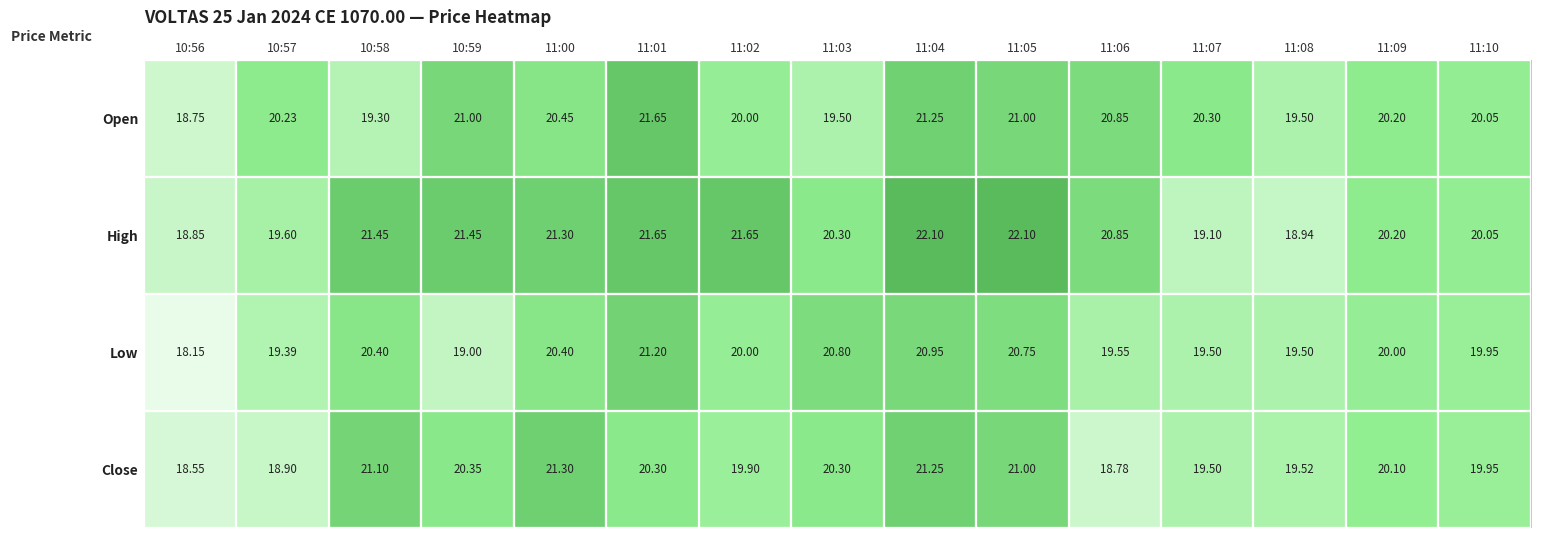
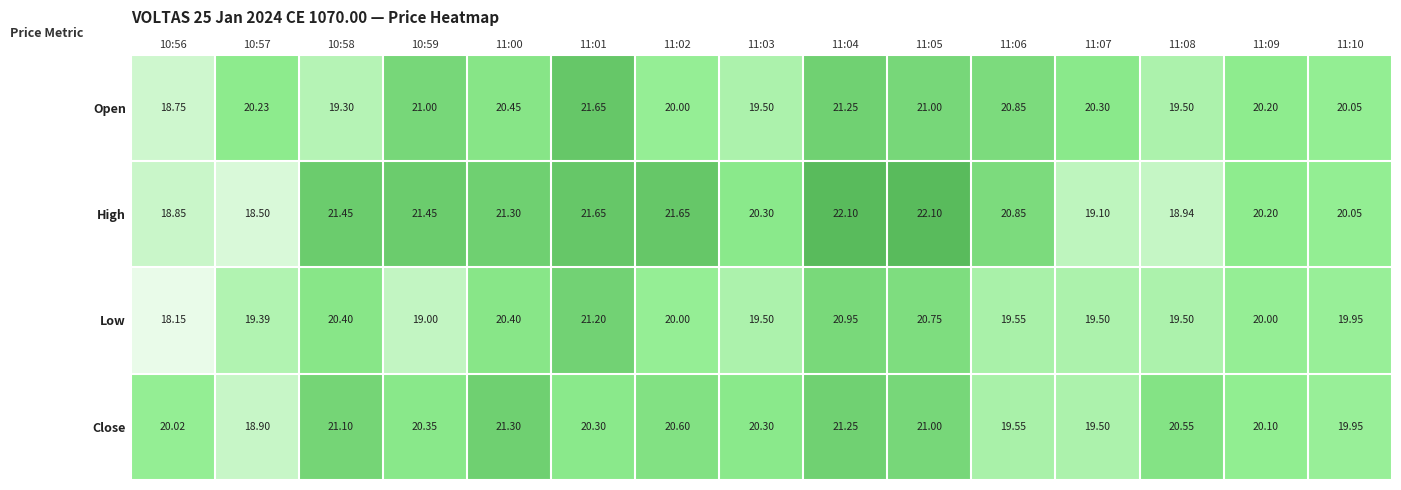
  {
    "Open": {
      "10:56": 18.75,
      "10:57": 20.23,
      "10:58": 19.30,
      "10:59": 21.00,
      "11:00": 20.45,
      "11:01": 21.65,
      "11:02": 20.00,
      "11:03": 19.50,
      "11:04": 21.25,
      "11:05": 21.00,
      "11:06": 20.85,
      "11:07": 20.30,
      "11:08": 19.50,
      "11:09": 20.20,
      "11:10": 20.05
    },
    "High": {
      "10:56": 18.85,
-     "10:57": 19.60,
+     "10:57": 18.50,
      "10:58": 21.45,
      "10:59": 21.45,
      "11:00": 21.30,
      "11:01": 21.65,
      "11:02": 21.65,
      "11:03": 20.30,
      "11:04": 22.10,
      "11:05": 22.10,
      "11:06": 20.85,
      "11:07": 19.10,
      "11:08": 18.94,
      "11:09": 20.20,
      "11:10": 20.05
    },
    "Low": {
      "10:56": 18.15,
      "10:57": 19.39,
      "10:58": 20.40,
      "10:59": 19.00,
      "11:00": 20.40,
      "11:01": 21.20,
      "11:02": 20.00,
-     "11:03": 20.80,
+     "11:03": 19.50,
      "11:04": 20.95,
      "11:05": 20.75,
      "11:06": 19.55,
      "11:07": 19.50,
      "11:08": 19.50,
      "11:09": 20.00,
      "11:10": 19.95
    },
    "Close": {
-     "10:56": 18.55,
+     "10:56": 20.02,
      "10:57": 18.90,
      "10:58": 21.10,
      "10:59": 20.35,
      "11:00": 21.30,
      "11:01": 20.30,
-     "11:02": 19.90,
+     "11:02": 20.60,
      "11:03": 20.30,
      "11:04": 21.25,
      "11:05": 21.00,
-     "11:06": 18.78,
+     "11:06": 19.55,
      "11:07": 19.50,
-     "11:08": 19.52,
+     "11:08": 20.55,
      "11:09": 20.10,
      "11:10": 19.95
    }
  }
